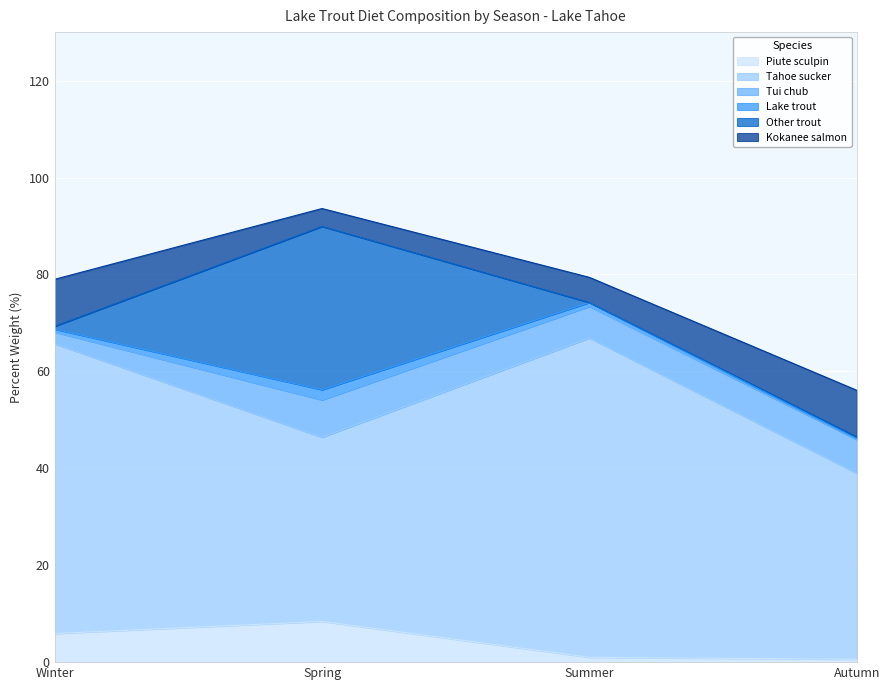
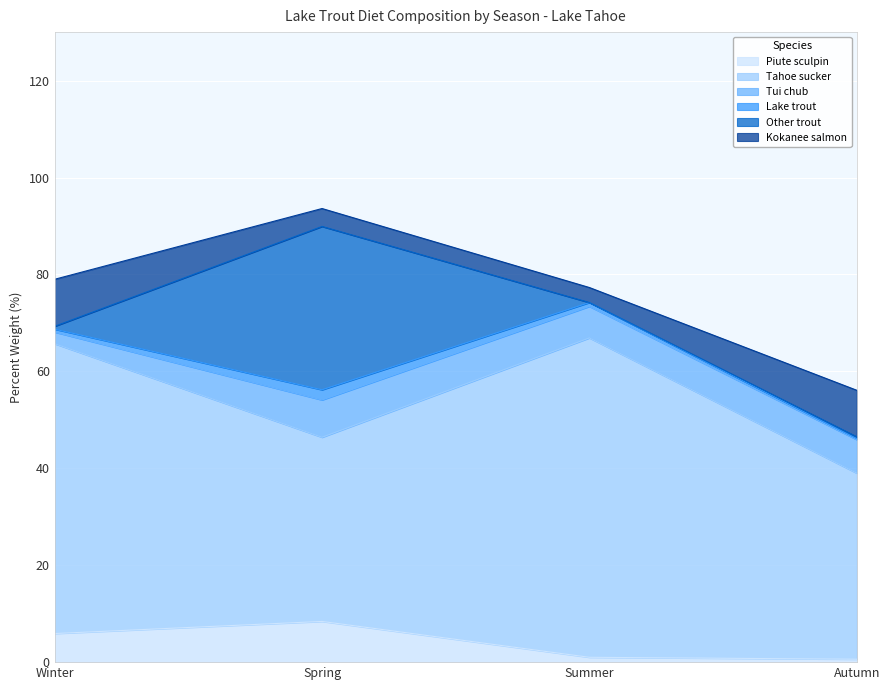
  {
    "Other trout": {
      "Winter": 1,
      "Spring": 34
    },
    "Kokanee salmon": {
      "Winter": 10,
      "Spring": 4,
-     "Summer": 5,
+     "Summer": 3,
      "Autumn": 10
    }
  }
